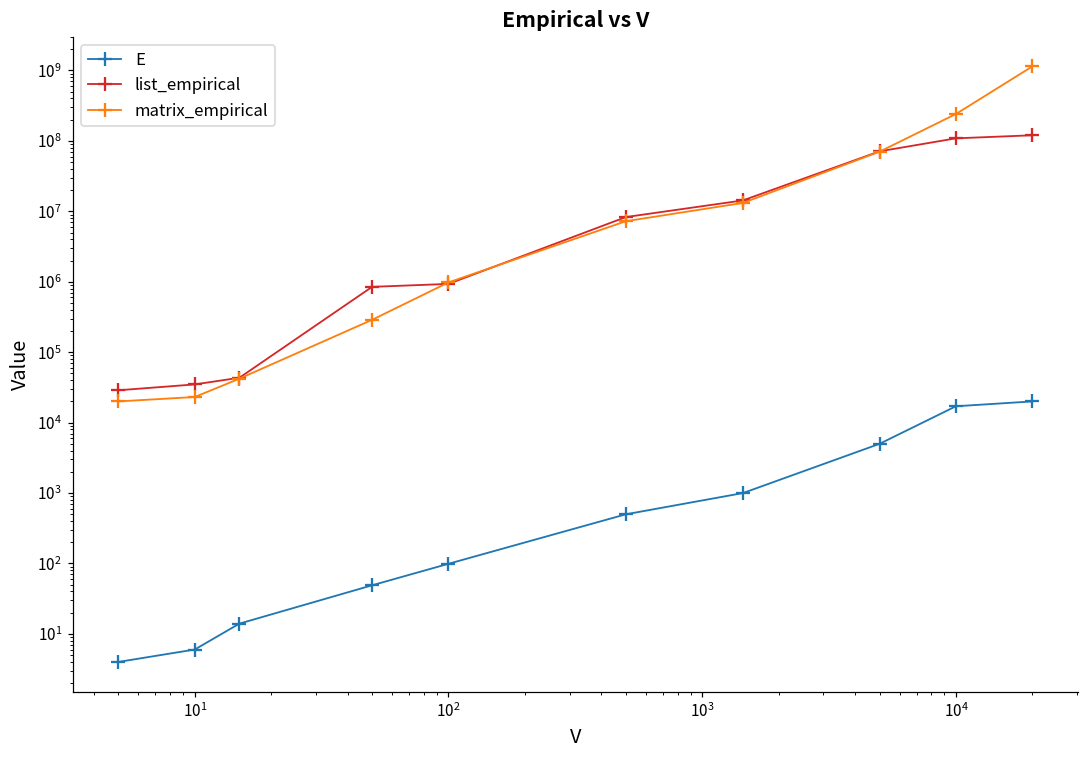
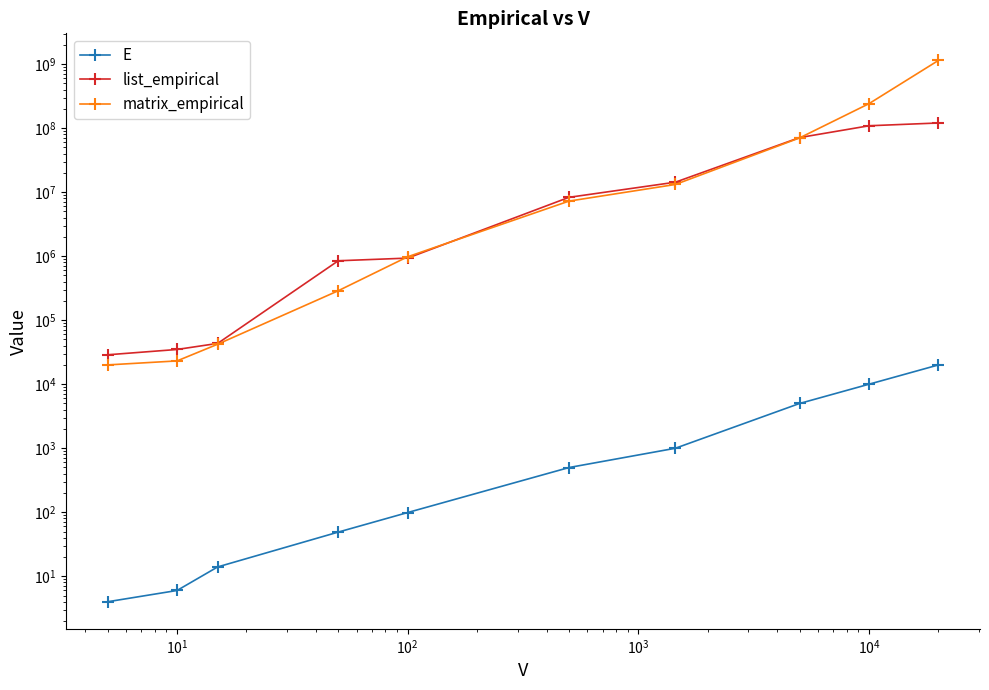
  {
    "E": {
      "10^1": 6,
      "10^2": 100,
-     "10^4": 17000
+     "10^4": 10000
    },
    "list_empirical": {
      "10^1": 30000,
      "10^4": 110000000
    },
    "matrix_empirical": {
      "10^1": 23000,
      "10^4": 240000000
    }
  }
